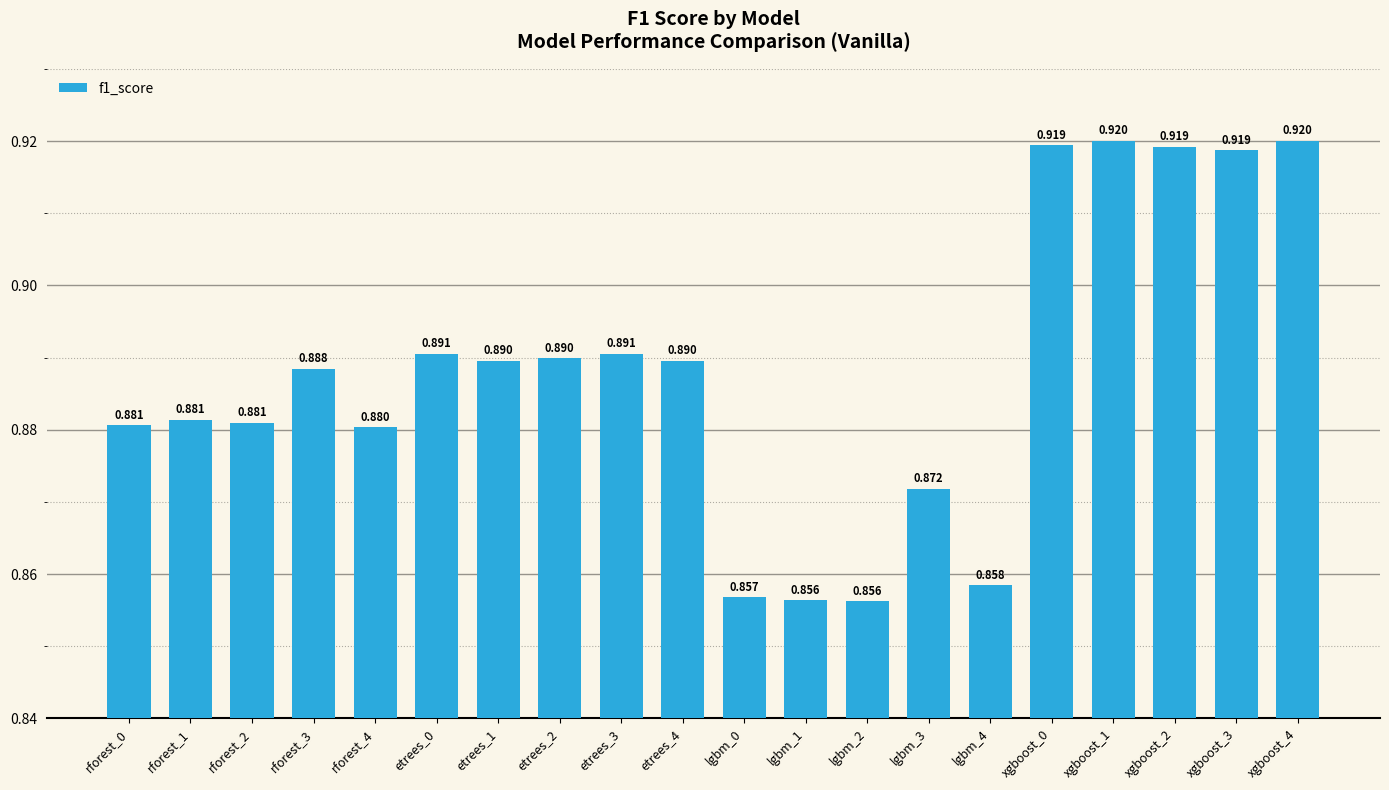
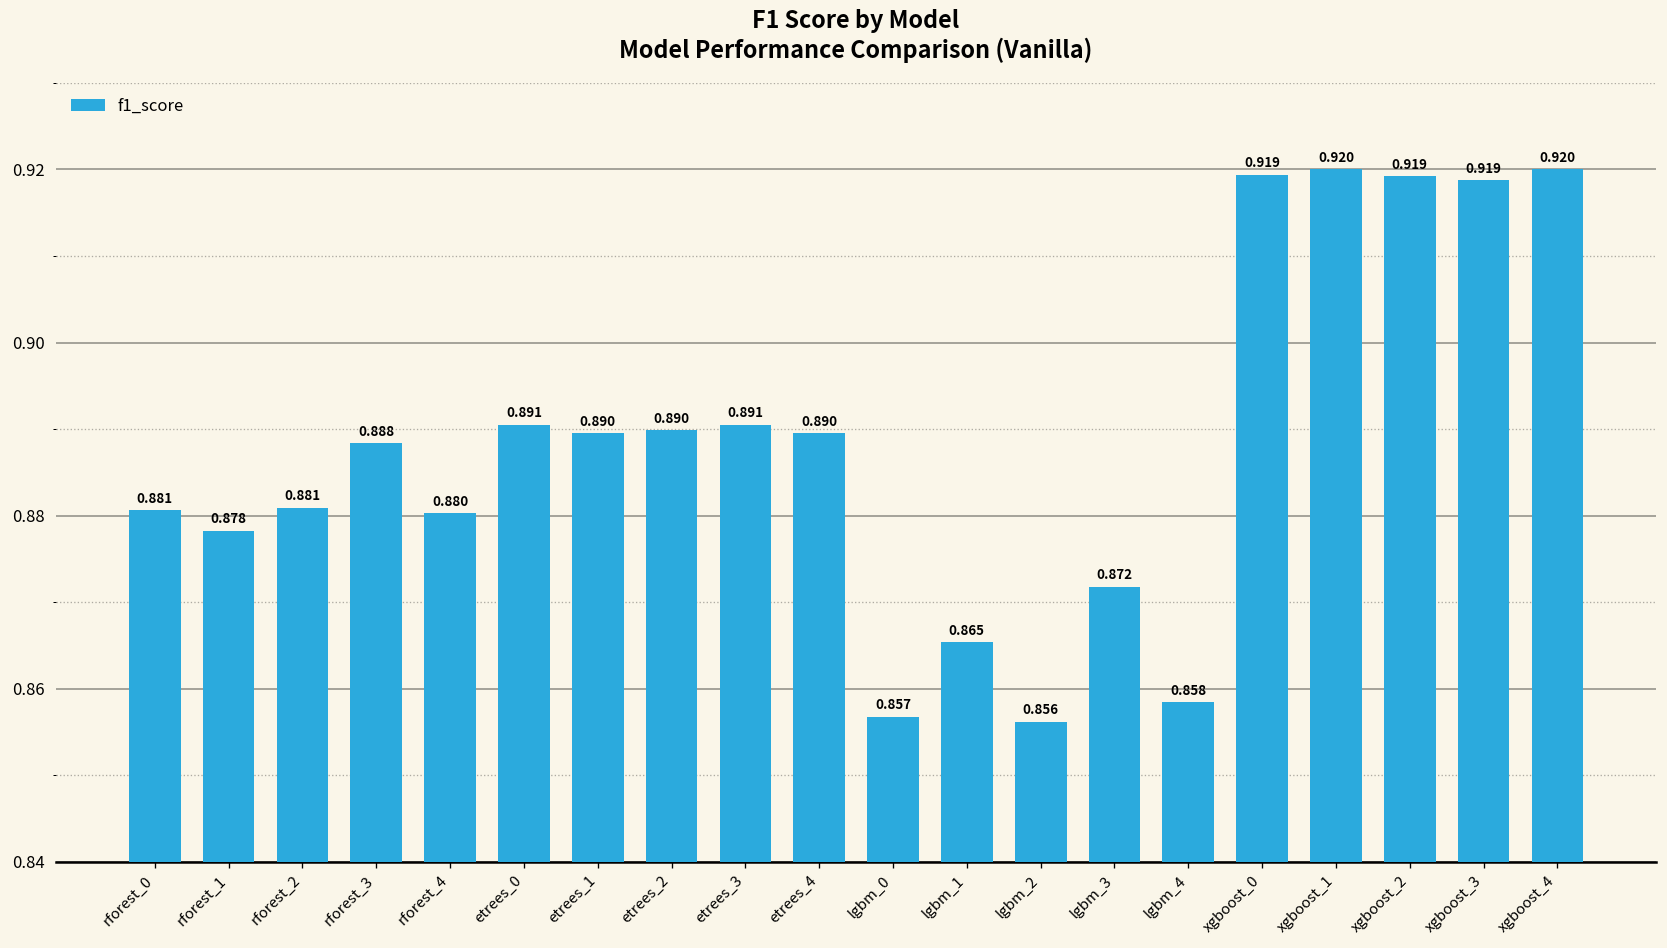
  {
    "rforest_0": 0.881,
-   "rforest_1": 0.881,
+   "rforest_1": 0.878,
    "rforest_2": 0.881,
    "rforest_3": 0.888,
    "rforest_4": 0.880,
    "etrees_0": 0.891,
    "etrees_1": 0.890,
    "etrees_2": 0.890,
    "etrees_3": 0.891,
    "etrees_4": 0.890,
    "lgbm_0": 0.857,
-   "lgbm_1": 0.856,
+   "lgbm_1": 0.865,
    "lgbm_2": 0.856,
    "lgbm_3": 0.872,
    "lgbm_4": 0.858,
    "xgboost_0": 0.919,
    "xgboost_1": 0.920,
    "xgboost_2": 0.919,
    "xgboost_3": 0.919,
    "xgboost_4": 0.920
  }
